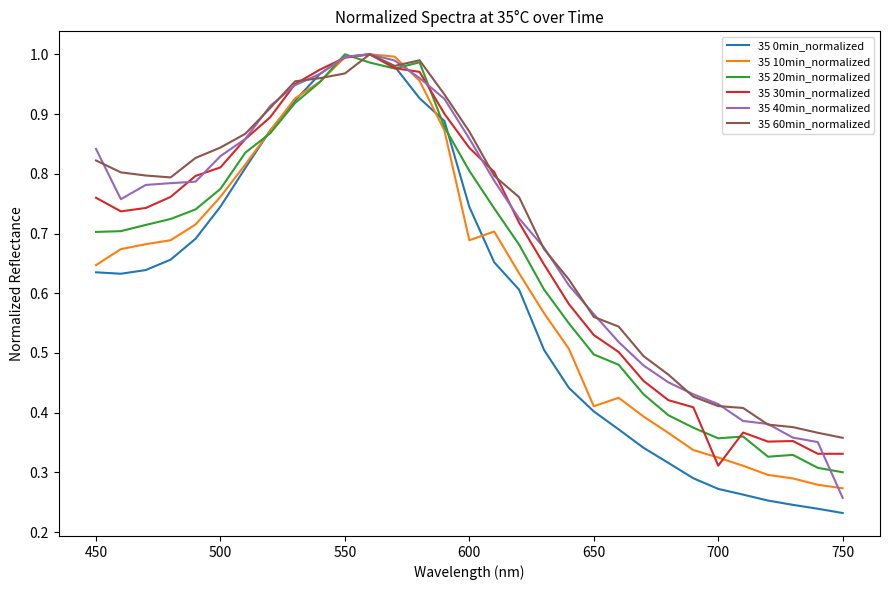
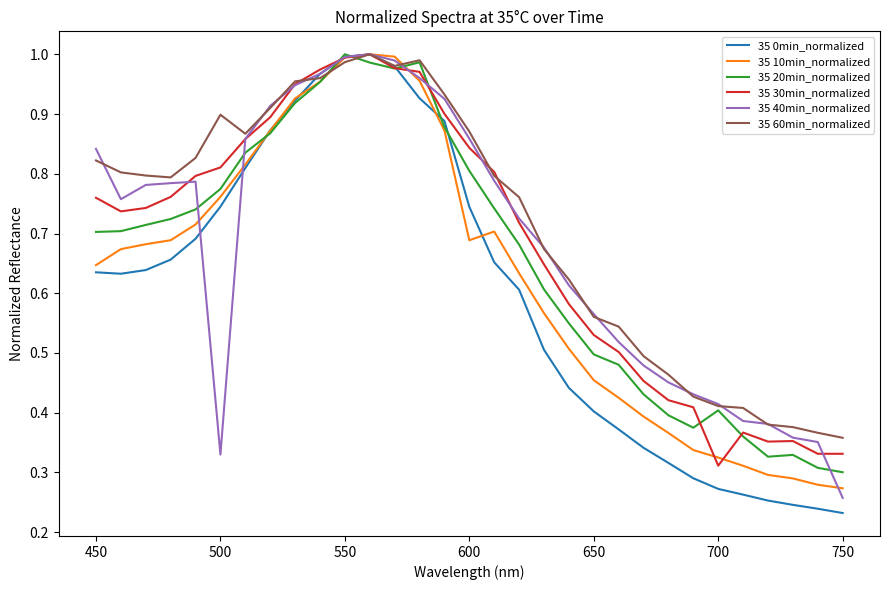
  {
    "35 0min_normalized": {
      "450": 0.64,
      "500": 0.74,
      "600": 0.74,
      "650": 0.40,
      "700": 0.27,
      "750": 0.23
    },
    "35 10min_normalized": {
      "450": 0.65,
      "500": 0.76,
      "600": 0.69,
-     "650": 0.41,
+     "650": 0.45,
      "700": 0.32,
      "750": 0.27
    },
    "35 20min_normalized": {
      "450": 0.70,
      "500": 0.77,
      "600": 0.80,
      "650": 0.50,
-     "700": 0.36,
+     "700": 0.40,
      "750": 0.30
    },
    "35 30min_normalized": {
      "450": 0.76,
      "500": 0.81,
      "600": 0.84,
      "650": 0.53,
      "700": 0.31,
      "750": 0.33
    },
    "35 40min_normalized": {
      "450": 0.84,
-     "500": 0.83,
+     "500": 0.33,
      "600": 0.86,
      "650": 0.57,
      "750": 0.26
    },
    "35 60min_normalized": {
      "450": 0.82,
-     "500": 0.84,
-     "550": 0.97,
+     "500": 0.90,
+     "550": 0.99,
      "600": 0.87,
      "650": 0.56,
      "750": 0.36
    }
  }
